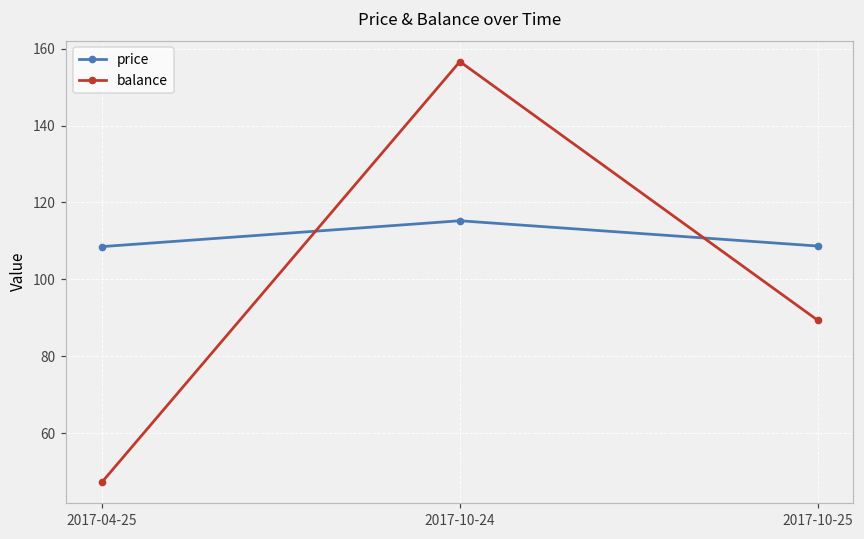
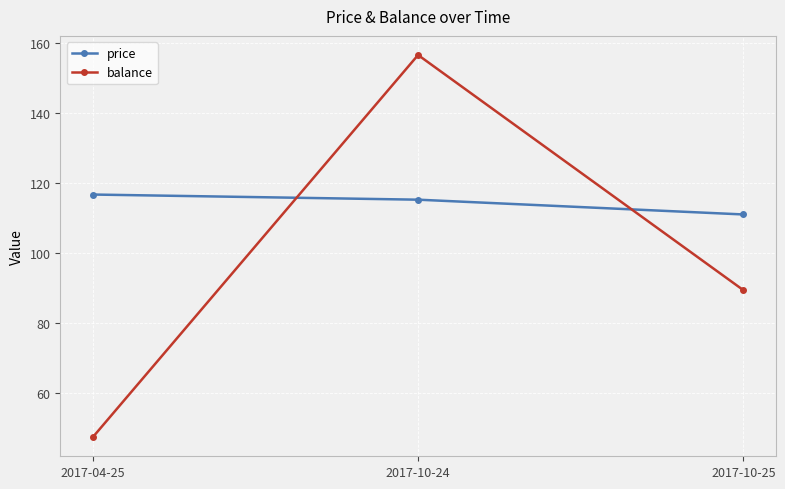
  {
    "price": {
-     "2017-04-25": 109,
+     "2017-04-25": 117,
      "2017-10-24": 115,
-     "2017-10-25": 109
+     "2017-10-25": 111
    },
    "balance": {
      "2017-04-25": 47,
      "2017-10-24": 157,
      "2017-10-25": 89
    }
  }
